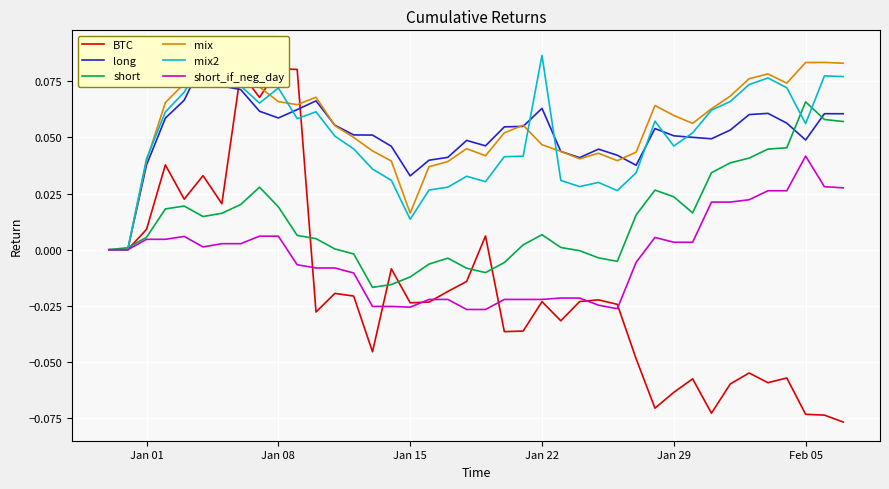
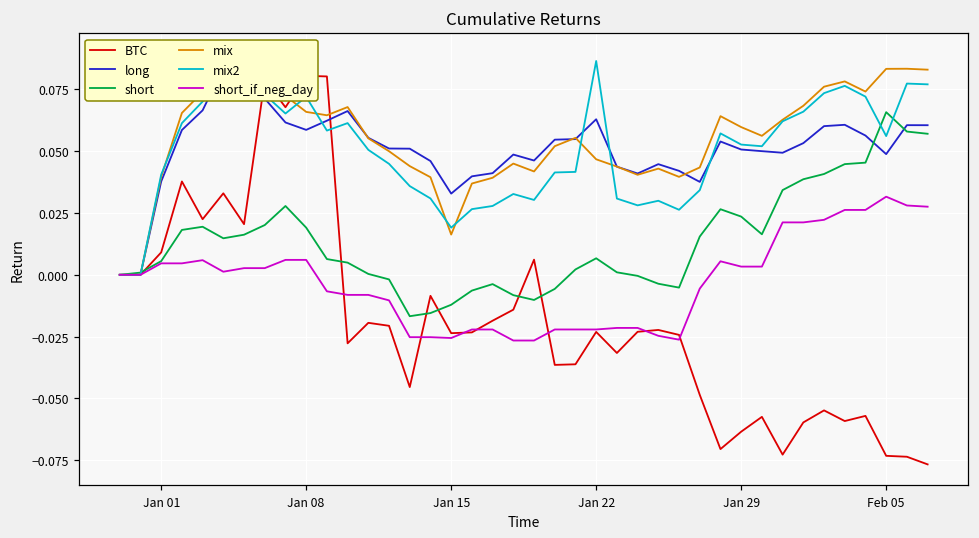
  {
    "BTC": {
      "Jan 01": 0.009,
      "Jan 15": -0.024,
      "Jan 29": -0.063,
      "Feb 05": -0.073
    },
    "long": {
      "Jan 01": 0.038,
      "Jan 08": 0.059,
      "Jan 15": 0.033,
      "Jan 22": 0.063,
      "Jan 29": 0.051,
      "Feb 05": 0.049
    },
    "short": {
      "Jan 08": 0.019,
      "Jan 15": -0.012,
      "Jan 22": 0.007,
      "Jan 29": 0.024,
      "Feb 05": 0.066
    },
    "mix": {
      "Jan 08": 0.066,
      "Jan 15": 0.016,
      "Jan 22": 0.047,
      "Jan 29": 0.060,
      "Feb 05": 0.083
    },
    "mix2": {
      "Jan 08": 0.072,
-     "Jan 15": 0.014,
+     "Jan 15": 0.019,
      "Jan 22": 0.086,
-     "Jan 29": 0.046,
+     "Jan 29": 0.053,
      "Feb 05": 0.056
    },
    "short_if_neg_day": {
      "Jan 08": 0.006,
      "Jan 15": -0.026,
      "Jan 29": 0.003,
-     "Feb 05": 0.042
+     "Feb 05": 0.032
    }
  }
